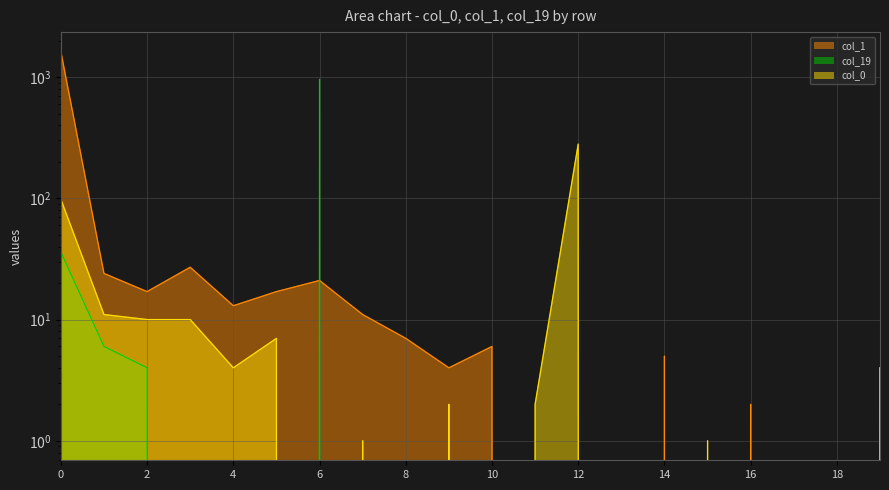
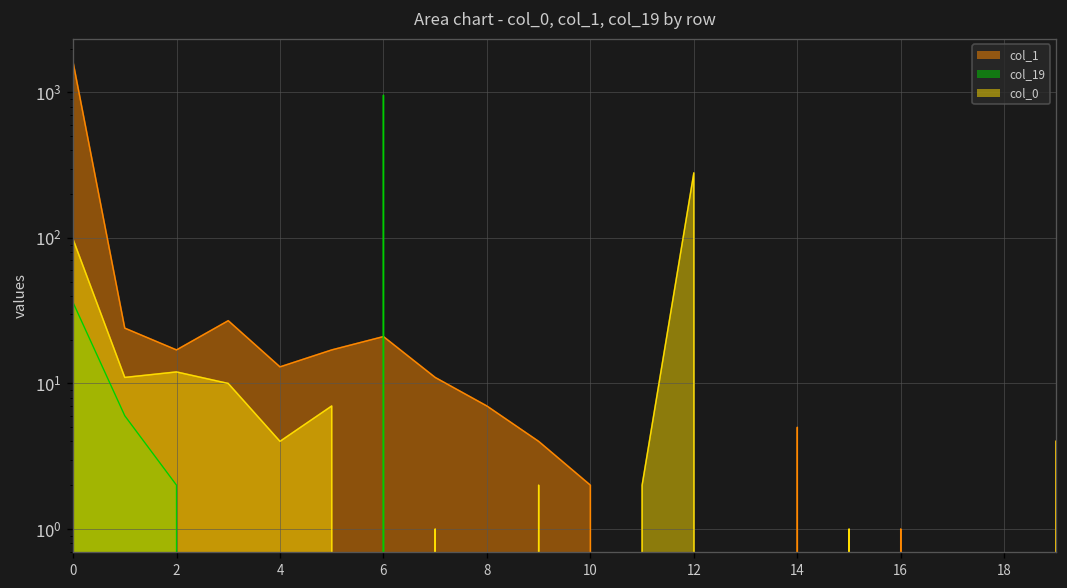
  {
    "col_1": {
      "0": 1600,
      "2": 17,
      "4": 13,
      "6": 21,
      "8": 7,
-     "10": 6,
+     "10": 2,
      "14": 5,
-     "16": 2
+     "16": 1
    },
    "col_19": {
      "0": 36,
-     "2": 4,
+     "2": 2,
      "6": 1000
    },
    "col_0": {
      "0": 100,
-     "2": 10,
+     "2": 12,
      "4": 4,
      "12": 280
    }
  }
